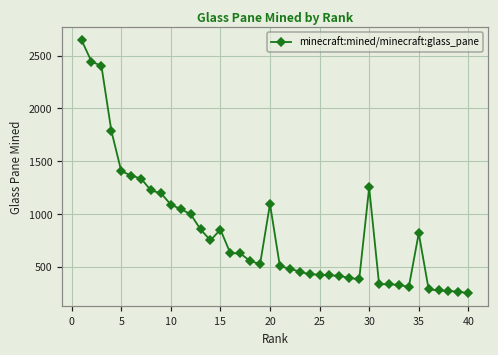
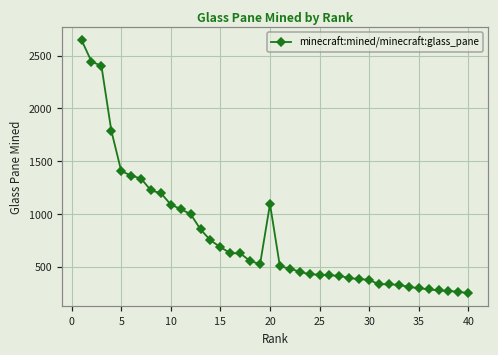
  {
    "5": 1400,
    "10": 1100,
-   "15": 900,
+   "15": 700,
    "20": 1100,
    "25": 400,
-   "30": 1300,
-   "35": 800,
+   "30": 400,
+   "35": 300,
    "40": 200
  }
